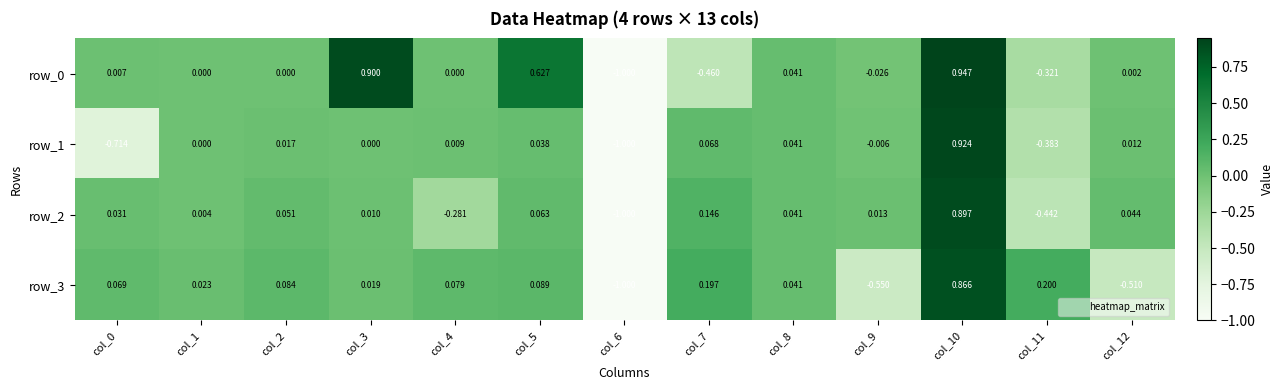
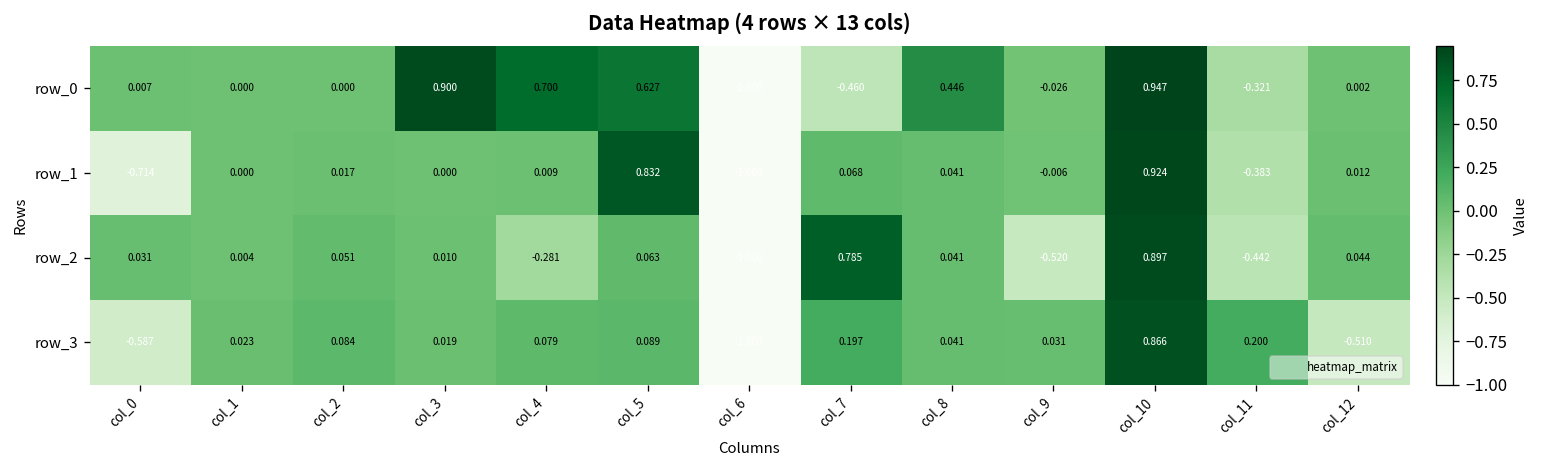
  {
    "row_0": {
      "col_0": 0.007,
      "col_1": 0.000,
      "col_2": 0.000,
      "col_3": 0.900,
-     "col_4": 0.000,
+     "col_4": 0.700,
      "col_5": 0.627,
      "col_7": -0.460,
-     "col_8": 0.041,
+     "col_8": 0.446,
      "col_9": -0.026,
      "col_10": 0.947,
      "col_11": -0.321,
      "col_12": 0.002
    },
    "row_1": {
      "col_1": 0.000,
      "col_2": 0.017,
      "col_3": 0.000,
      "col_4": 0.009,
-     "col_5": 0.038,
+     "col_5": 0.832,
      "col_7": 0.068,
      "col_8": 0.041,
      "col_9": -0.006,
      "col_10": 0.924,
      "col_11": -0.383,
      "col_12": 0.012
    },
    "row_2": {
      "col_0": 0.031,
      "col_1": 0.004,
      "col_2": 0.051,
      "col_3": 0.010,
      "col_4": -0.281,
      "col_5": 0.063,
-     "col_7": 0.146,
+     "col_7": 0.785,
      "col_8": 0.041,
-     "col_9": 0.013,
+     "col_9": -0.520,
      "col_10": 0.897,
      "col_11": -0.442,
      "col_12": 0.044
    },
    "row_3": {
-     "col_0": 0.069,
+     "col_0": -0.587,
      "col_1": 0.023,
      "col_2": 0.084,
      "col_3": 0.019,
      "col_4": 0.079,
      "col_5": 0.089,
      "col_7": 0.197,
      "col_8": 0.041,
-     "col_9": -0.550,
+     "col_9": 0.031,
      "col_10": 0.866,
      "col_11": 0.200,
      "col_12": -0.510
    }
  }
